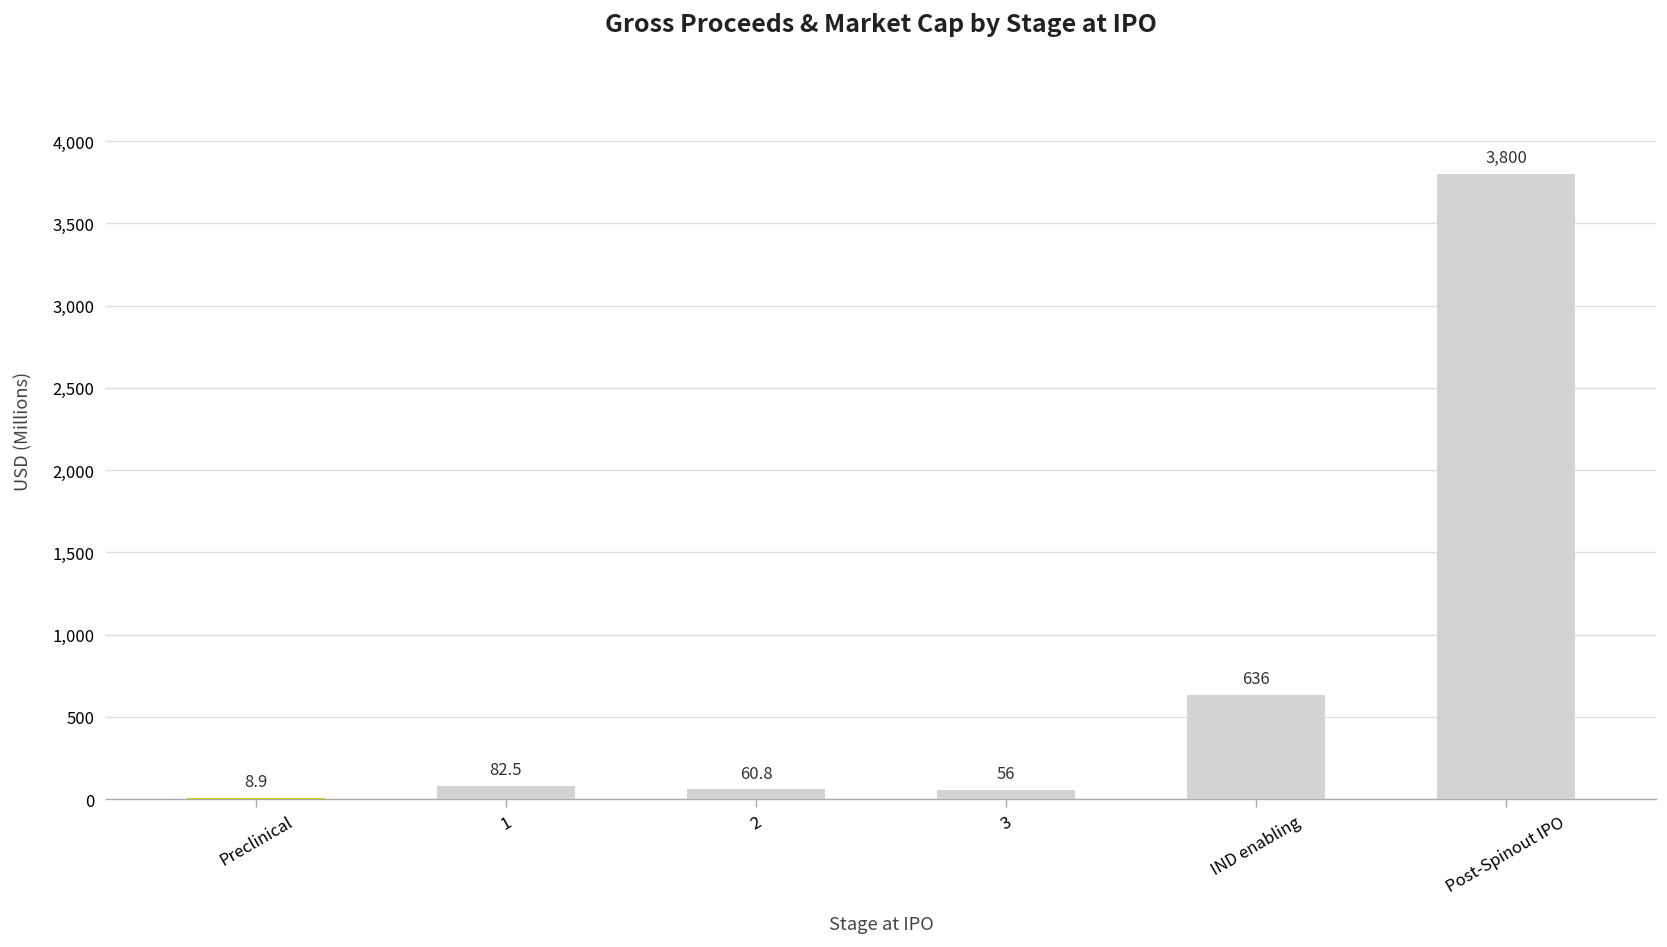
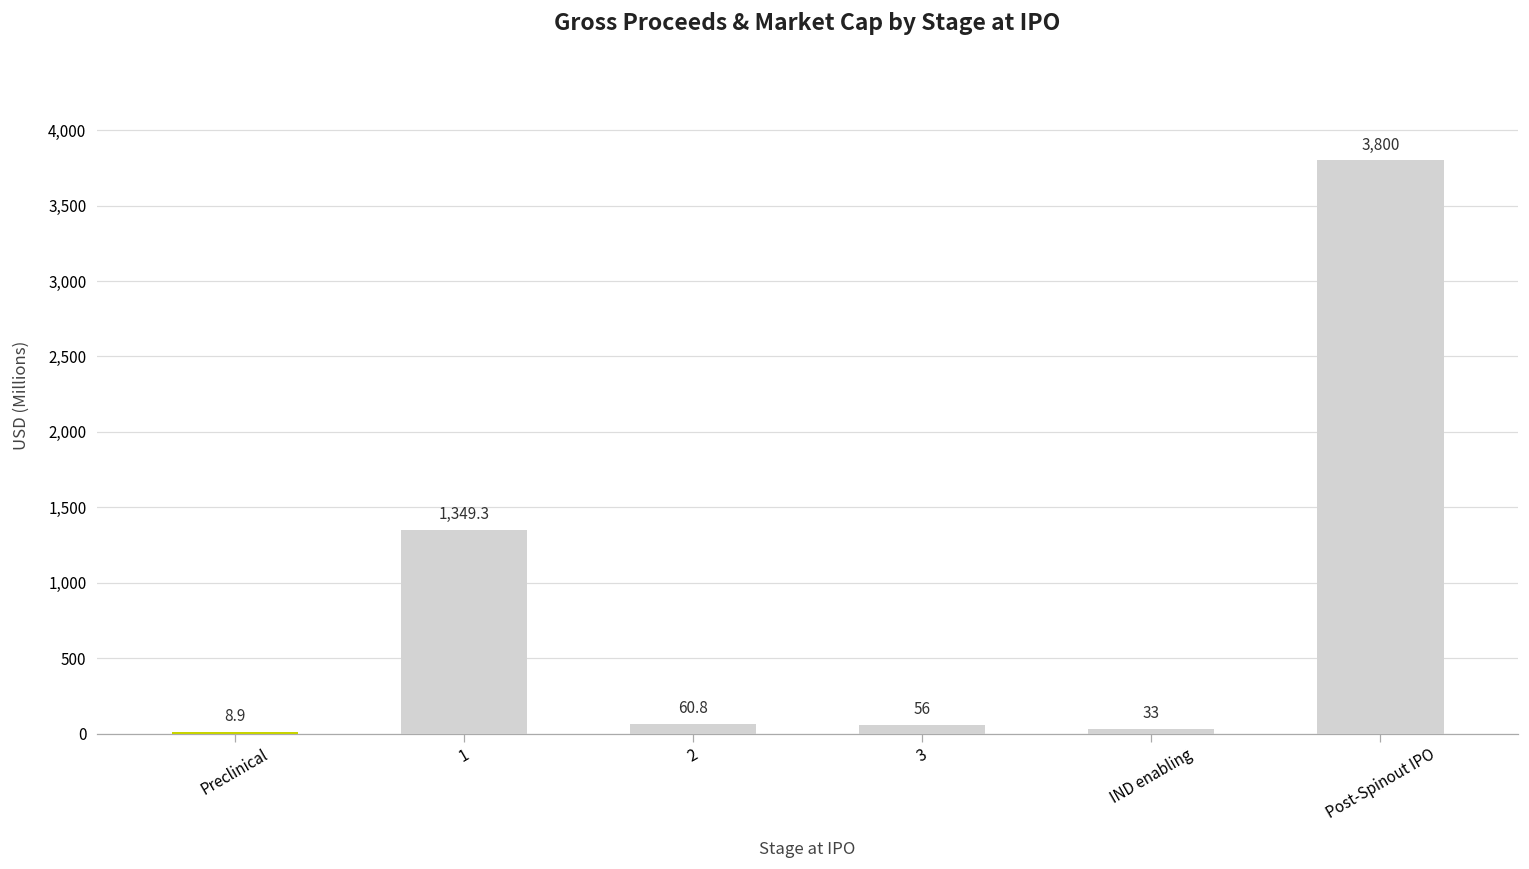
  {
    "Preclinical": "8.9",
-   "1": "82.5",
+   "1": "1,349.3",
    "2": "60.8",
    "3": "56",
-   "IND enabling": "636",
+   "IND enabling": "33",
    "Post-Spinout IPO": "3,800"
  }
